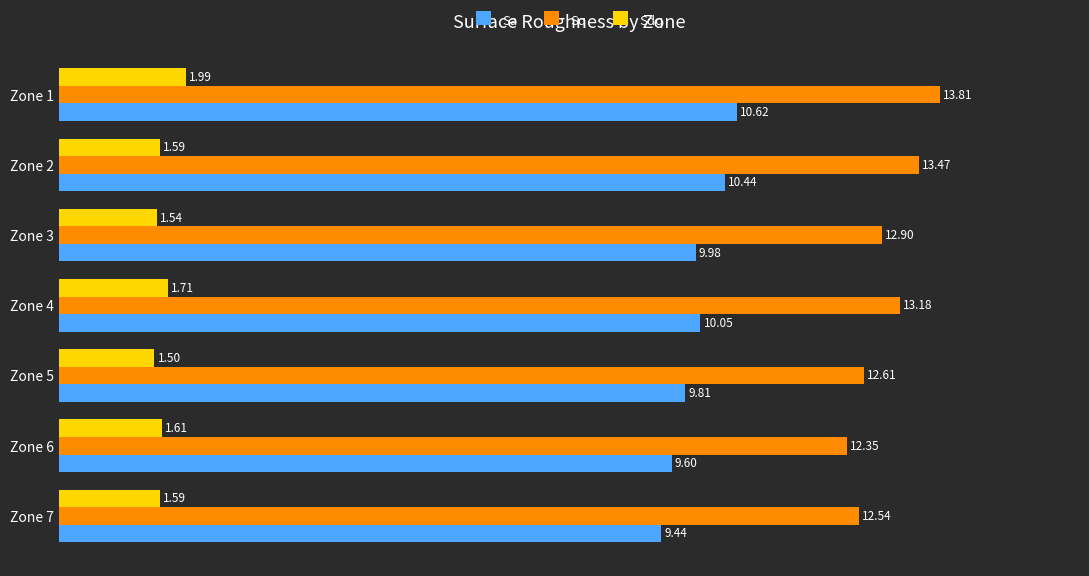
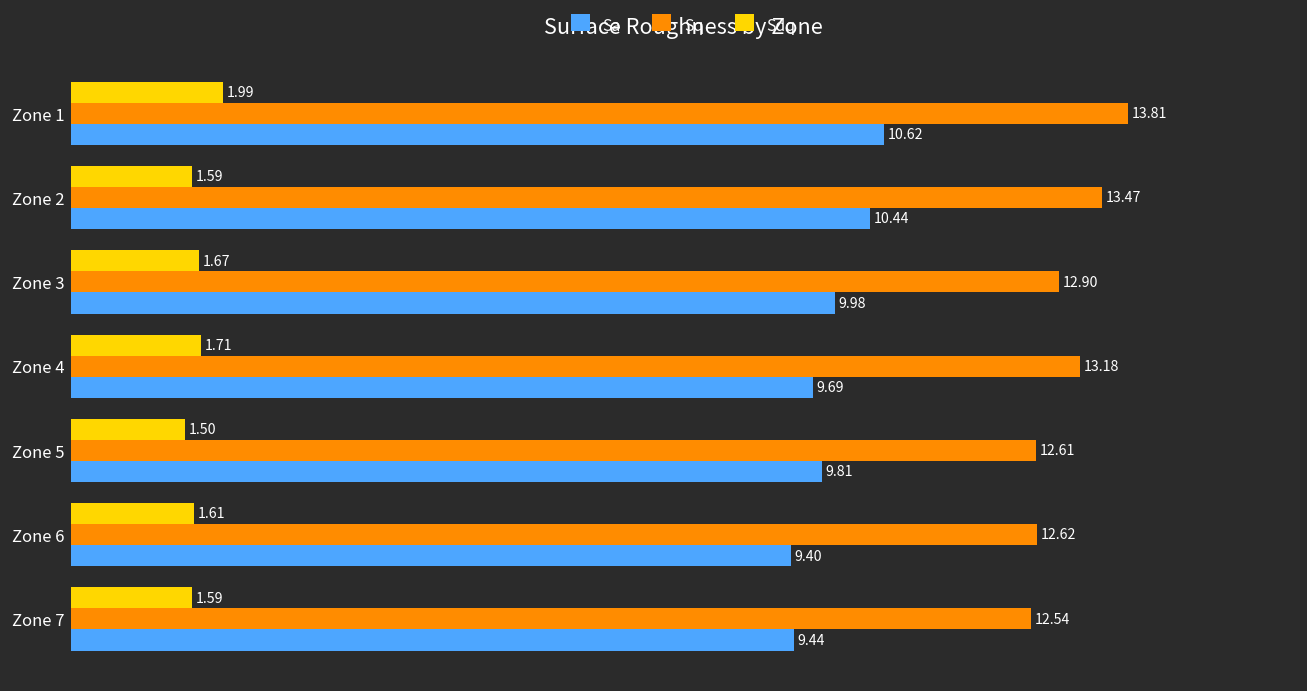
  {
    "Sa": {
      "Zone 1": 10.62,
      "Zone 2": 10.44,
      "Zone 3": 9.98,
-     "Zone 4": 10.05,
+     "Zone 4": 9.69,
      "Zone 5": 9.81,
-     "Zone 6": 9.60,
+     "Zone 6": 9.40,
      "Zone 7": 9.44
    },
    "Sq": {
      "Zone 1": 13.81,
      "Zone 2": 13.47,
      "Zone 3": 12.90,
      "Zone 4": 13.18,
      "Zone 5": 12.61,
-     "Zone 6": 12.35,
+     "Zone 6": 12.62,
      "Zone 7": 12.54
    },
    "Sdq": {
      "Zone 1": 1.99,
      "Zone 2": 1.59,
-     "Zone 3": 1.54,
+     "Zone 3": 1.67,
      "Zone 4": 1.71,
      "Zone 5": 1.50,
      "Zone 6": 1.61,
      "Zone 7": 1.59
    }
  }
